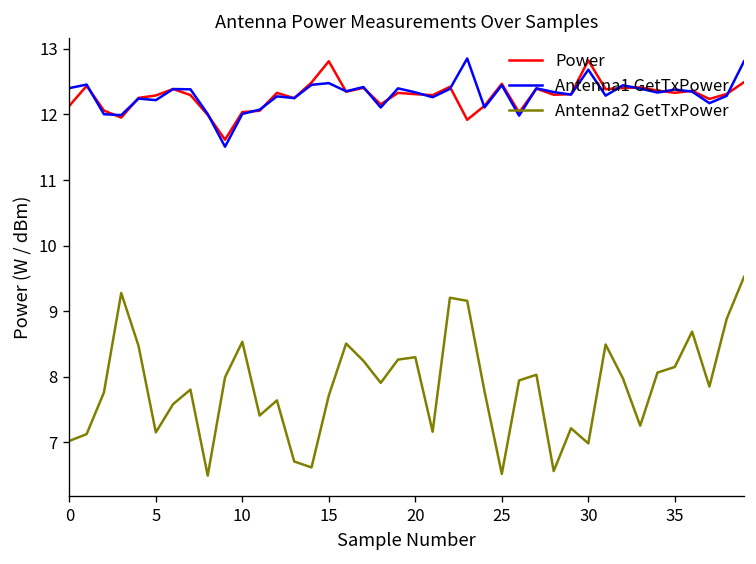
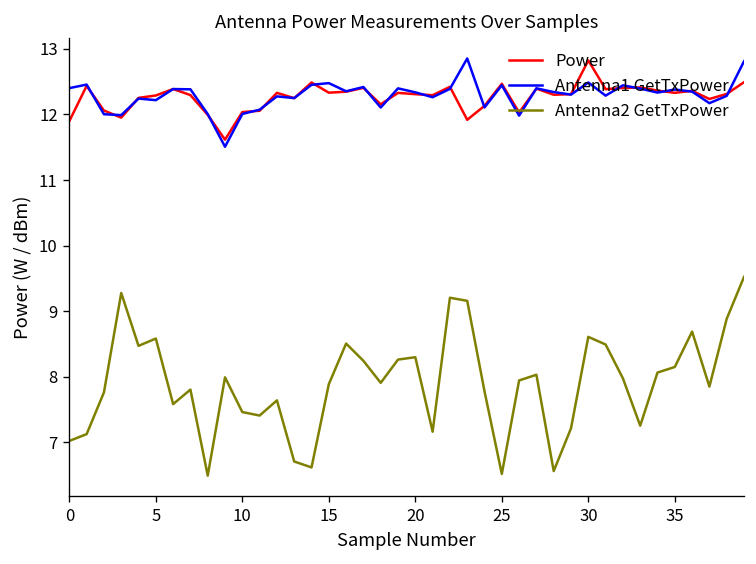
  {
    "Power": {
-     "0": 12.1,
+     "0": 11.9,
      "5": 12.3,
-     "15": 12.8,
+     "15": 12.3,
      "30": 12.8,
      "35": 12.3
    },
    "Antenna1 GetTxPower": {
      "0": 12.4,
      "5": 12.2,
      "15": 12.5,
-     "30": 12.7,
+     "30": 12.5,
      "35": 12.4
    },
    "Antenna2 GetTxPower": {
      "0": 7.0,
-     "5": 7.2,
-     "10": 8.5,
-     "15": 7.7,
+     "5": 8.6,
+     "10": 7.5,
+     "15": 7.9,
      "20": 8.3,
      "25": 6.5,
-     "30": 7.0,
+     "30": 8.6,
      "35": 8.1
    }
  }
